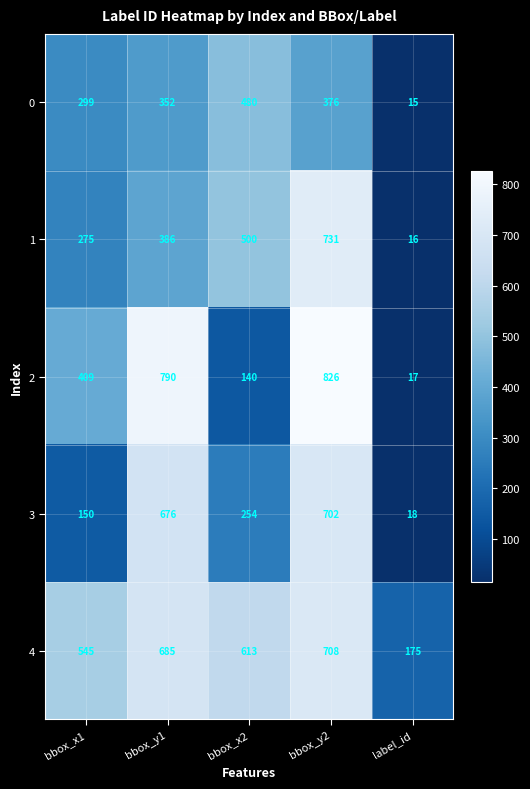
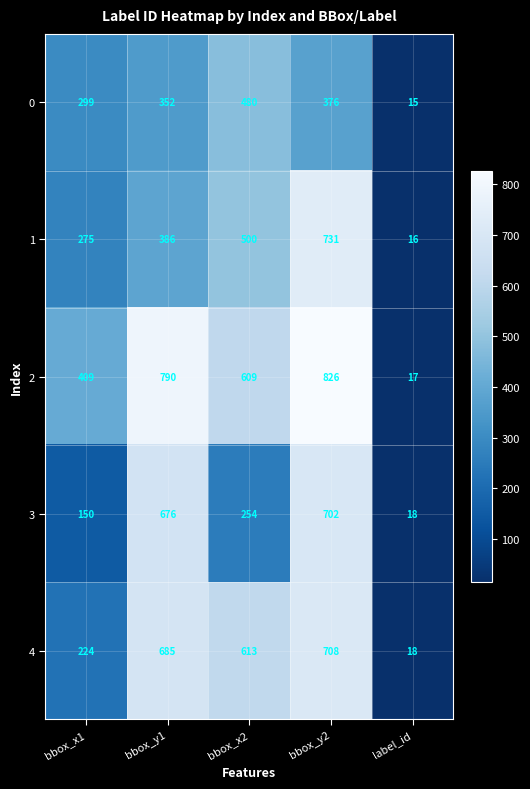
  {
    "0": {
      "bbox_x1": 299,
      "bbox_y1": 352,
      "bbox_x2": 480,
      "bbox_y2": 376,
      "label_id": 15
    },
    "1": {
      "bbox_x1": 275,
      "bbox_y1": 386,
      "bbox_x2": 500,
      "bbox_y2": 731,
      "label_id": 16
    },
    "2": {
      "bbox_x1": 409,
      "bbox_y1": 790,
-     "bbox_x2": 140,
+     "bbox_x2": 609,
      "bbox_y2": 826,
      "label_id": 17
    },
    "3": {
      "bbox_x1": 150,
      "bbox_y1": 676,
      "bbox_x2": 254,
      "bbox_y2": 702,
      "label_id": 18
    },
    "4": {
-     "bbox_x1": 545,
+     "bbox_x1": 224,
      "bbox_y1": 685,
      "bbox_x2": 613,
      "bbox_y2": 708,
-     "label_id": 175
+     "label_id": 18
    }
  }
